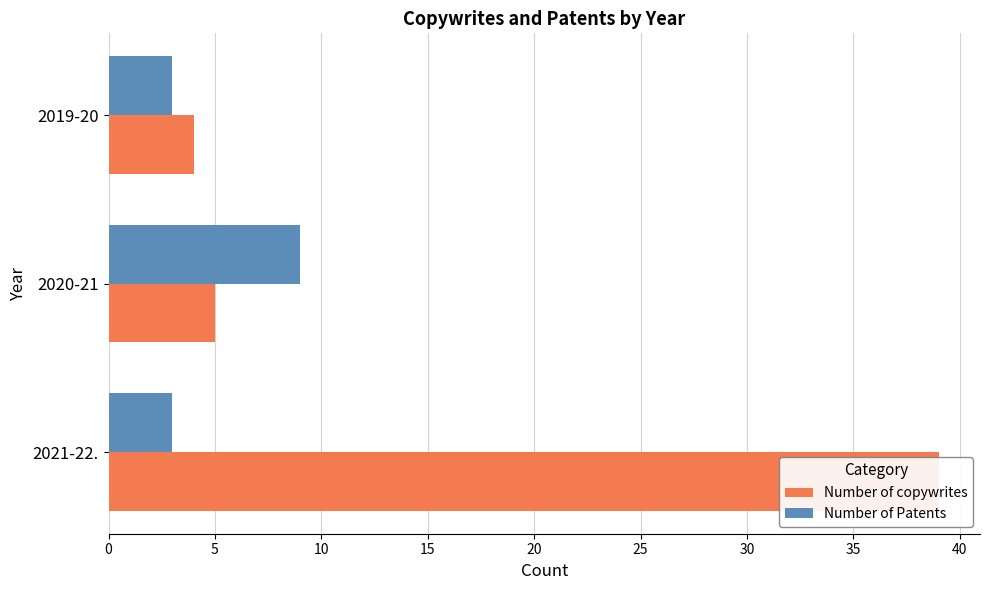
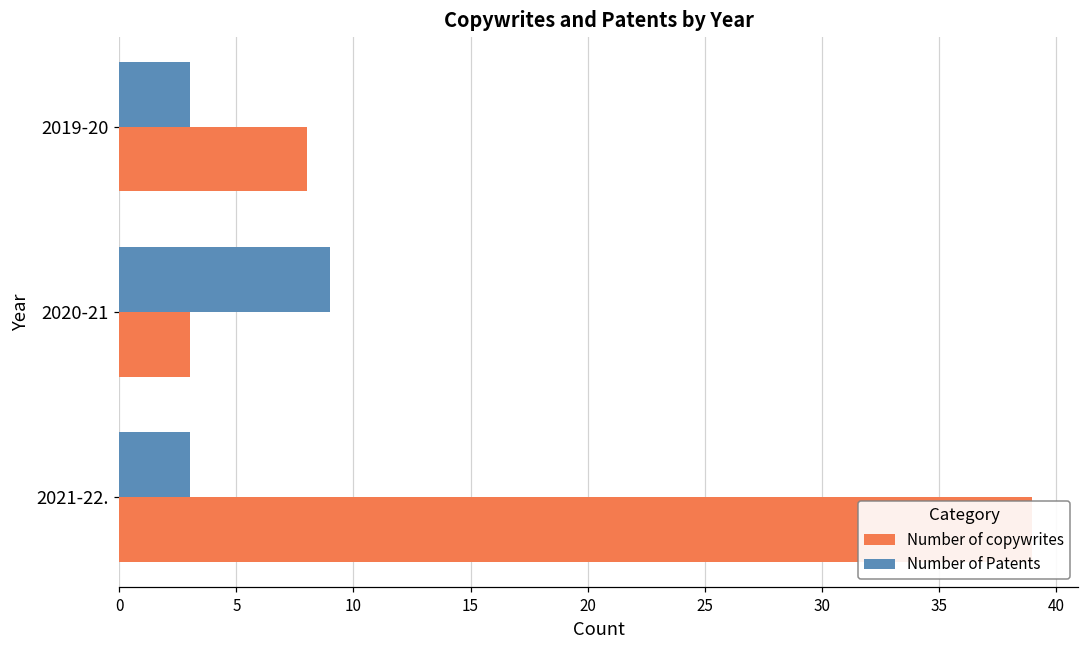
  {
    "Number of copywrites": {
-     "2019-20": 4,
-     "2020-21": 5
+     "2019-20": 8,
+     "2020-21": 3
    },
    "Number of Patents": {
      "2019-20": 3,
      "2020-21": 9,
      "2021-22.": 3
    }
  }
